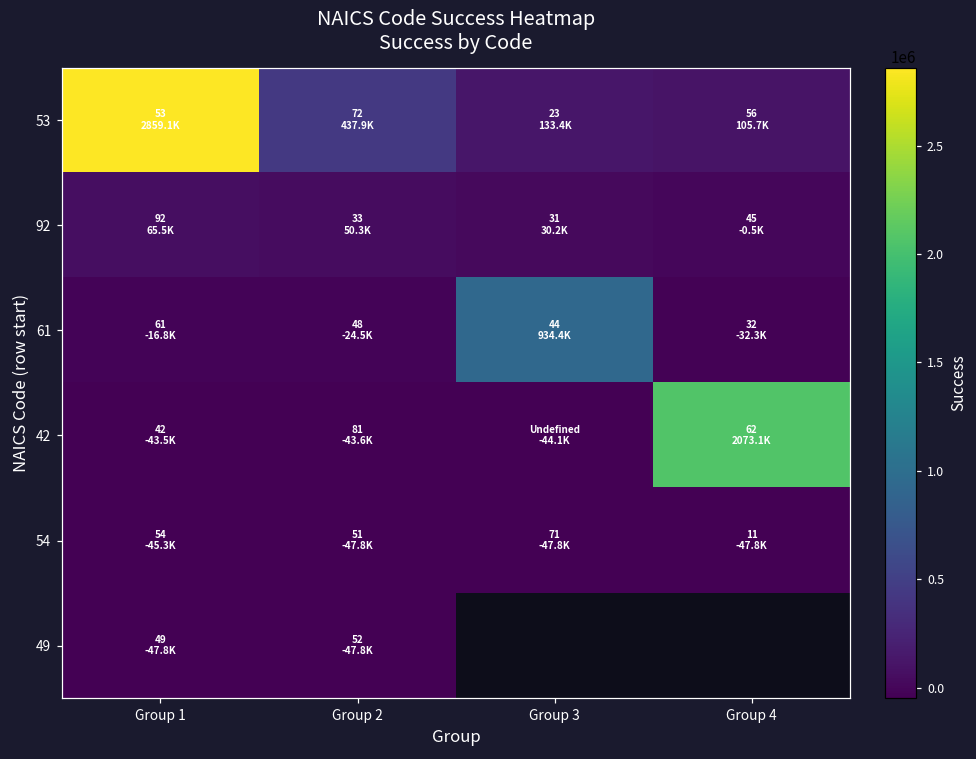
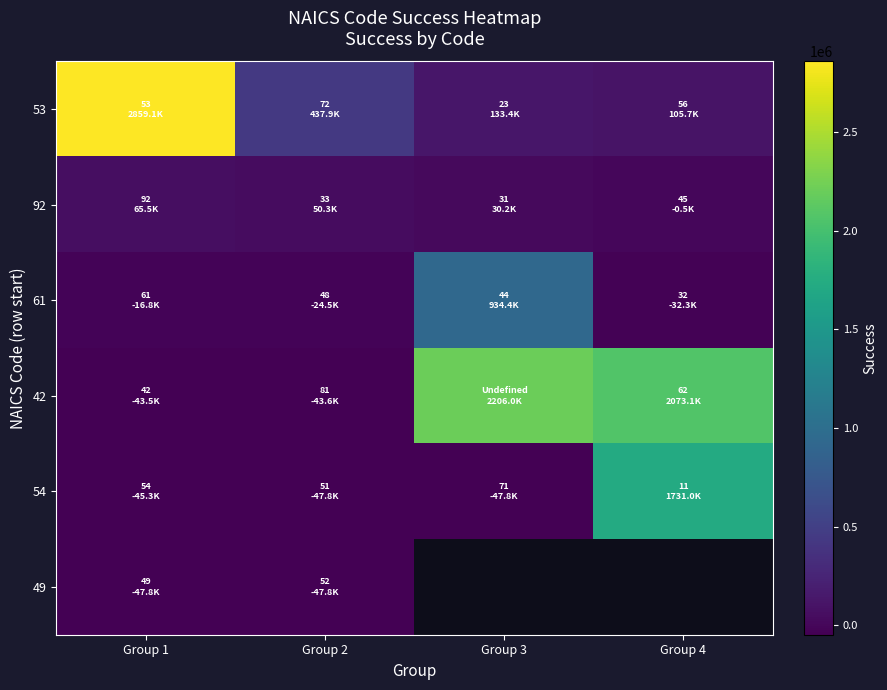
  {
    "42": {
-     "Group 3": "-44.1K"
+     "Group 3": "2206.0K"
    },
    "54": {
-     "Group 4": "-47.8K"
+     "Group 4": "1731.0K"
    }
  }
